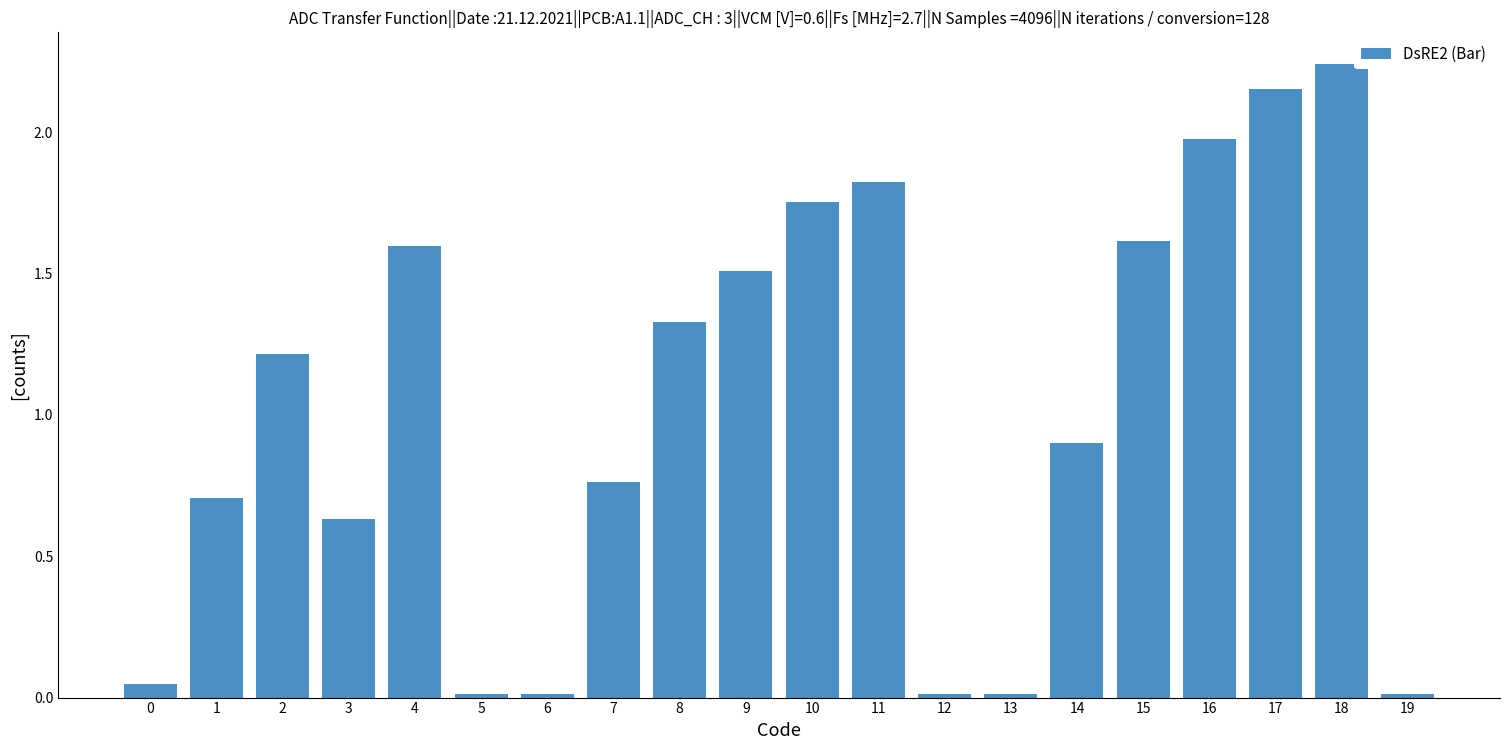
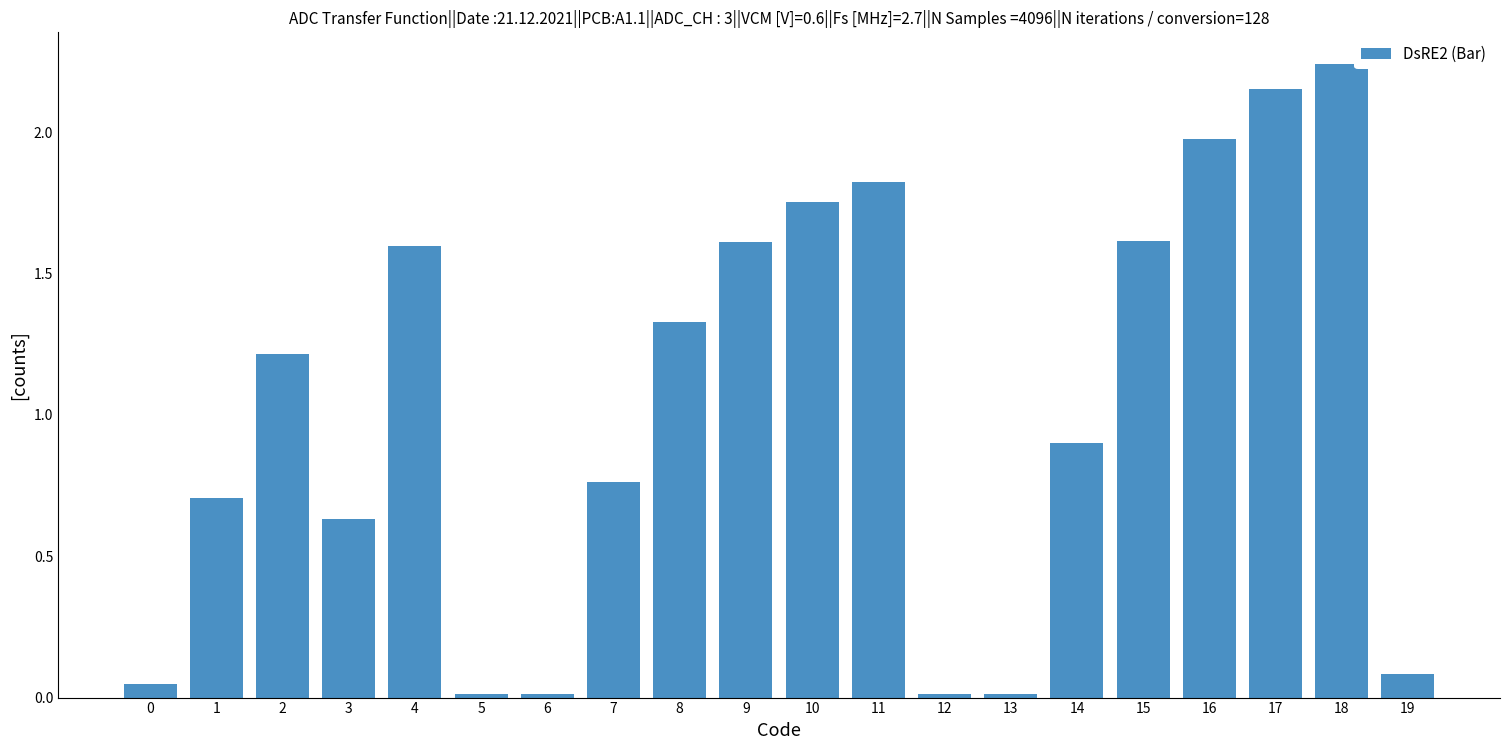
  {
    "0": 0.05,
    "1": 0.70,
    "2": 1.22,
    "3": 0.63,
    "4": 1.60,
    "5": 0.01,
    "6": 0.01,
    "7": 0.76,
    "8": 1.33,
-   "9": 1.51,
+   "9": 1.61,
    "10": 1.75,
    "11": 1.82,
    "12": 0.01,
    "13": 0.01,
    "14": 0.90,
    "15": 1.62,
    "16": 1.97,
    "17": 2.15,
    "18": 2.24,
-   "19": 0.01
+   "19": 0.08
  }
